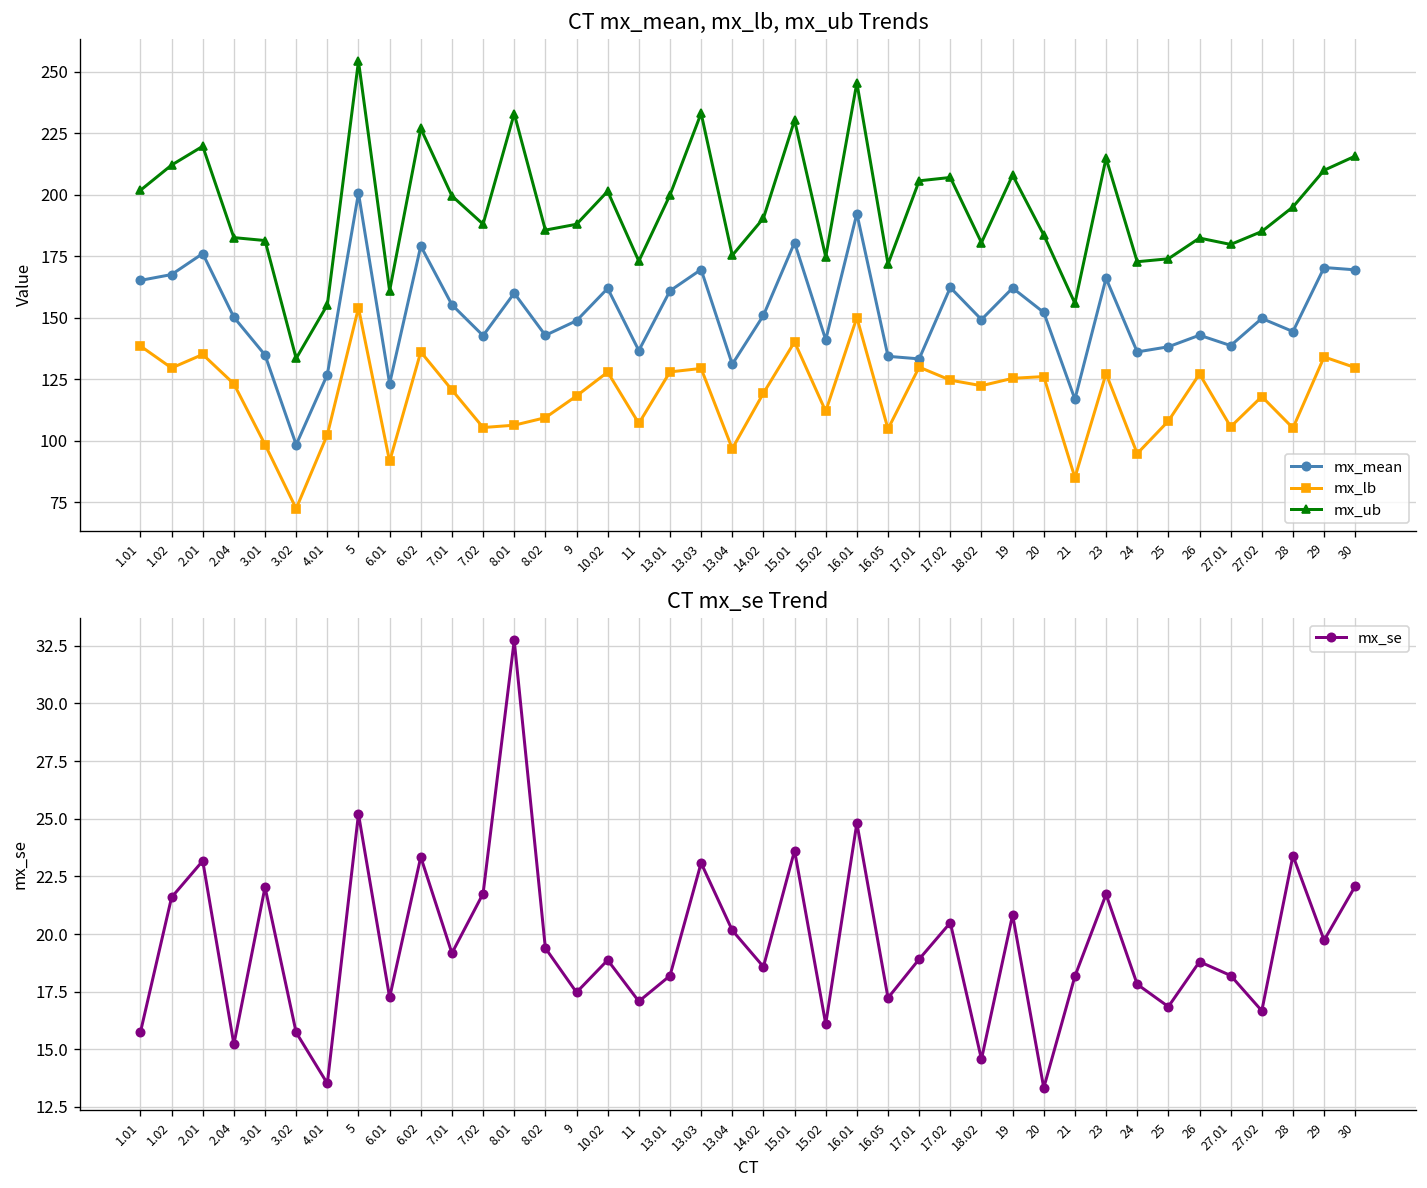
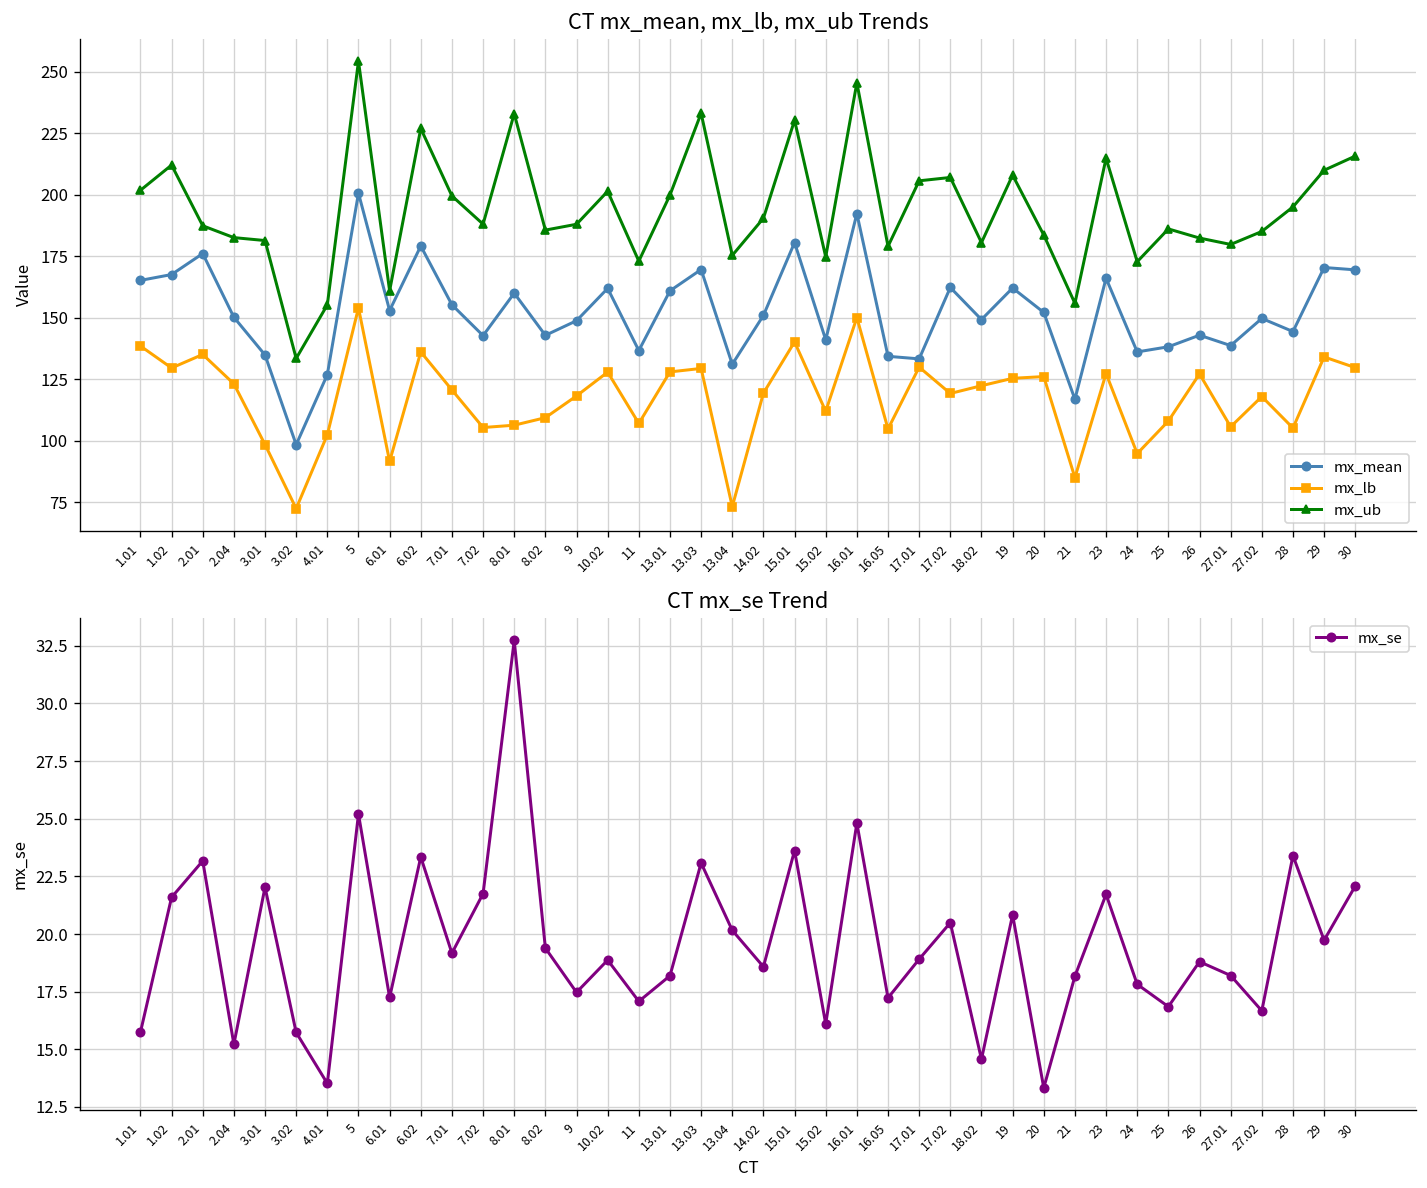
  {
    "CT mx_mean, mx_lb, mx_ub Trends": {
      "mx_mean": {
        "1.01": 165,
        "1.02": 168,
        "2.01": 176,
        "2.04": 150,
        "3.01": 135,
        "3.02": 98,
        "4.01": 127,
        "5": 201,
-       "6.01": 123,
+       "6.01": 153,
        "6.02": 179,
        "7.01": 155,
        "7.02": 143,
        "8.01": 160,
        "8.02": 143,
        "9": 149,
        "10.02": 162,
        "11": 137,
        "13.01": 161,
        "13.03": 170,
        "13.04": 131,
        "14.02": 151,
        "15.01": 181,
        "15.02": 141,
        "16.01": 192,
        "16.05": 134,
        "17.01": 133,
        "17.02": 162,
        "18.02": 149,
        "19": 162,
        "20": 152,
        "21": 117,
        "23": 166,
        "24": 136,
        "25": 138,
        "26": 143,
        "27.01": 139,
        "27.02": 150,
        "28": 144,
        "29": 170,
        "30": 169
      },
      "mx_lb": {
        "1.01": 139,
        "1.02": 130,
        "2.01": 135,
        "2.04": 123,
        "3.01": 98,
        "3.02": 72,
        "4.01": 102,
        "5": 154,
        "6.01": 92,
        "6.02": 136,
        "7.01": 121,
        "7.02": 105,
        "8.01": 106,
        "8.02": 109,
        "9": 118,
        "10.02": 128,
        "11": 107,
        "13.01": 128,
        "13.03": 129,
-       "13.04": 97,
+       "13.04": 73,
        "14.02": 119,
        "15.01": 140,
        "15.02": 112,
        "16.01": 150,
        "16.05": 105,
        "17.01": 130,
-       "17.02": 125,
+       "17.02": 119,
        "18.02": 122,
        "19": 125,
        "20": 126,
        "21": 85,
        "23": 127,
        "24": 95,
        "25": 108,
        "26": 127,
        "27.01": 106,
        "27.02": 118,
        "28": 105,
        "29": 134,
        "30": 130
      },
      "mx_ub": {
        "1.01": 202,
        "1.02": 212,
-       "2.01": 220,
+       "2.01": 187,
        "2.04": 183,
        "3.01": 181,
        "3.02": 133,
        "4.01": 155,
        "5": 254,
        "6.01": 161,
        "6.02": 227,
        "7.01": 200,
        "7.02": 188,
        "8.01": 233,
        "8.02": 186,
        "9": 188,
        "10.02": 201,
        "11": 173,
        "13.01": 200,
        "13.03": 233,
        "13.04": 175,
        "14.02": 190,
        "15.01": 230,
        "15.02": 175,
        "16.01": 246,
-       "16.05": 172,
+       "16.05": 179,
        "17.01": 206,
        "17.02": 207,
        "18.02": 181,
        "19": 208,
        "20": 184,
        "21": 156,
        "23": 215,
        "24": 173,
-       "25": 174,
+       "25": 186,
        "26": 182,
        "27.01": 180,
        "27.02": 185,
        "28": 195,
        "29": 210,
        "30": 216
      }
    },
    "CT mx_se Trend": {
      "1.01": 15.7,
      "1.02": 21.6,
      "2.01": 23.2,
      "2.04": 15.2,
      "3.01": 22.0,
      "3.02": 15.7,
      "4.01": 13.5,
      "5": 25.2,
      "6.01": 17.3,
      "6.02": 23.3,
      "7.01": 19.2,
      "7.02": 21.8,
      "8.01": 32.7,
      "8.02": 19.4,
      "9": 17.5,
      "10.02": 18.9,
      "11": 17.1,
      "13.01": 18.2,
      "13.03": 23.1,
      "13.04": 20.2,
      "14.02": 18.6,
      "15.01": 23.6,
      "15.02": 16.1,
      "16.01": 24.8,
      "16.05": 17.2,
      "17.01": 18.9,
      "17.02": 20.5,
      "18.02": 14.6,
      "19": 20.8,
      "20": 13.3,
      "21": 18.2,
      "23": 21.7,
      "24": 17.8,
      "25": 16.9,
      "26": 18.8,
      "27.01": 18.2,
      "27.02": 16.7,
      "28": 23.4,
      "29": 19.7,
      "30": 22.1
    }
  }
